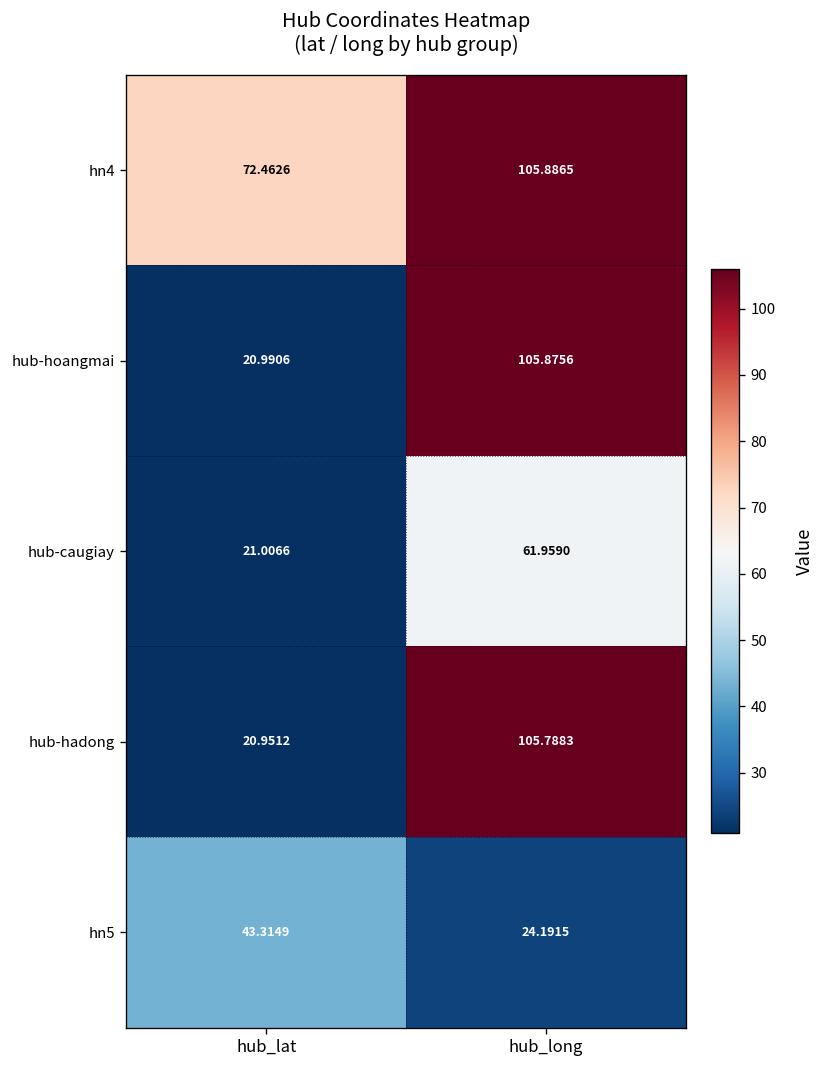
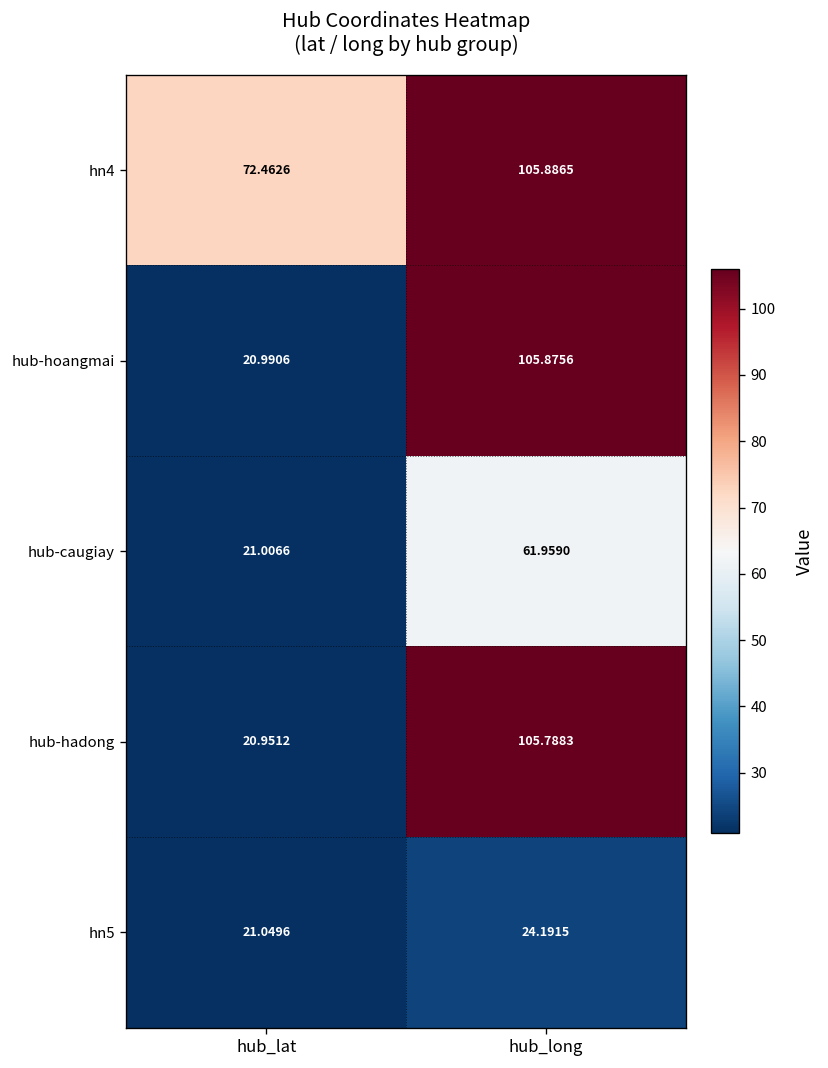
  {
    "hn4": {
      "hub_lat": 72.4626,
      "hub_long": 105.8865
    },
    "hub-hoangmai": {
      "hub_lat": 20.9906,
      "hub_long": 105.8756
    },
    "hub-caugiay": {
      "hub_lat": 21.0066,
      "hub_long": 61.9590
    },
    "hub-hadong": {
      "hub_lat": 20.9512,
      "hub_long": 105.7883
    },
    "hn5": {
-     "hub_lat": 43.3149,
+     "hub_lat": 21.0496,
      "hub_long": 24.1915
    }
  }
